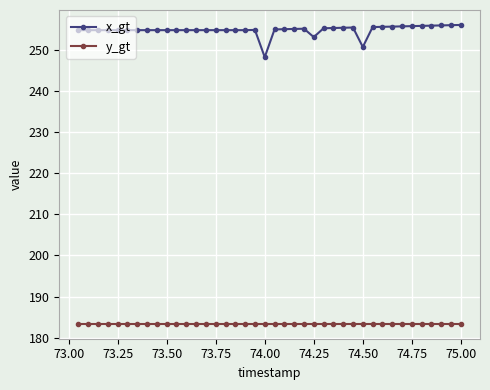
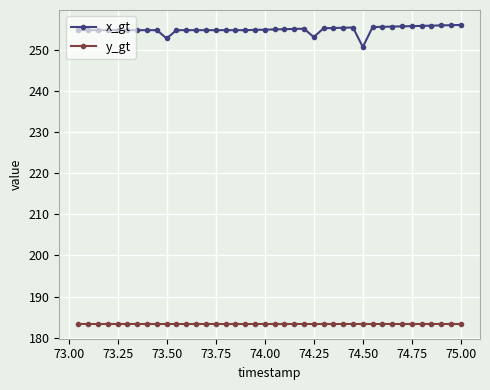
  {
    "x_gt": {
-     "73.50": 255,
+     "73.50": 253,
      "73.75": 255,
-     "74.00": 248,
+     "74.00": 255,
      "74.25": 253,
      "74.50": 251,
      "74.75": 256,
      "75.00": 256
    },
    "y_gt": {
      "73.25": 183,
      "73.50": 183,
      "73.75": 183,
      "74.00": 183,
      "74.25": 183,
      "74.50": 183,
      "74.75": 183,
      "75.00": 183
    }
  }
